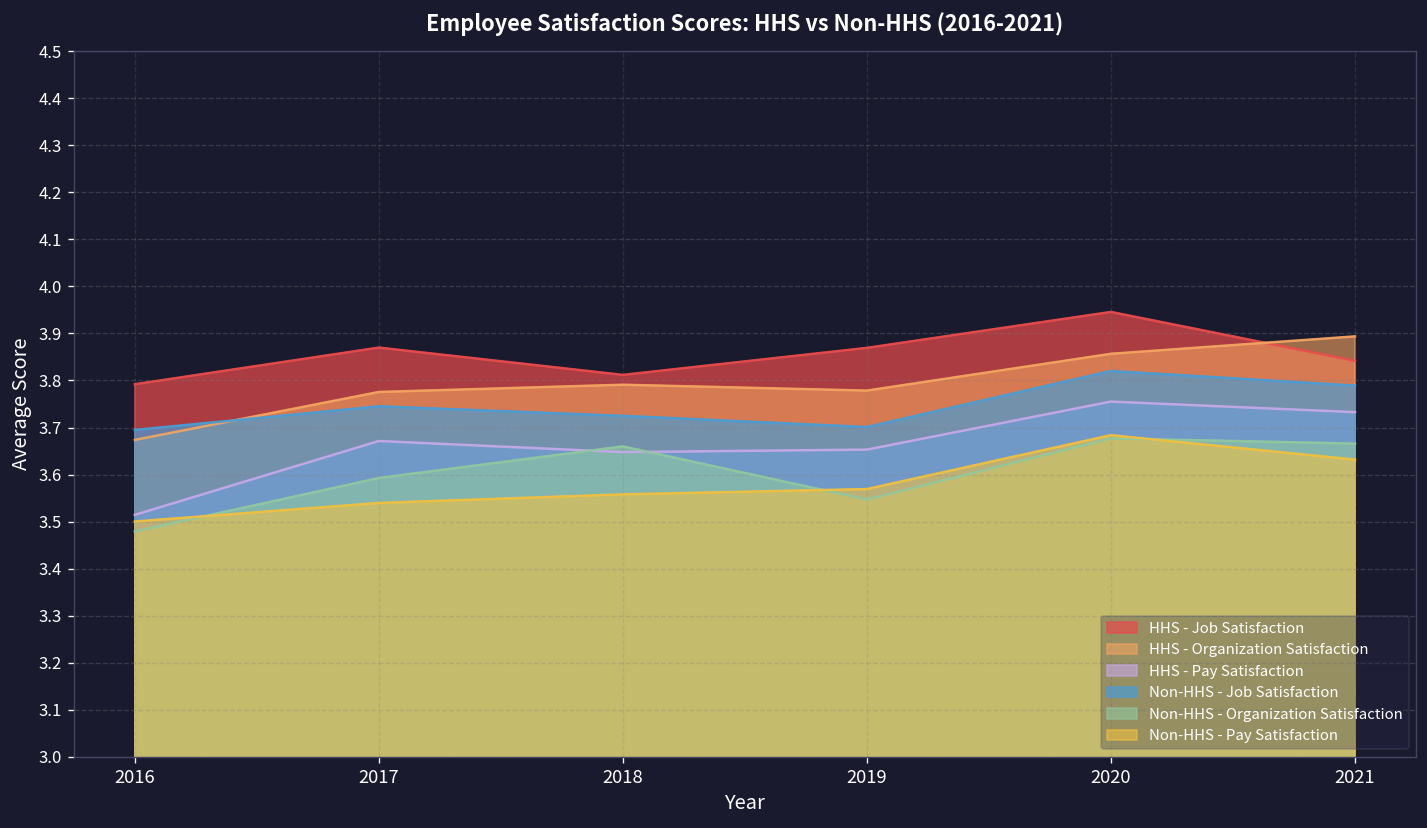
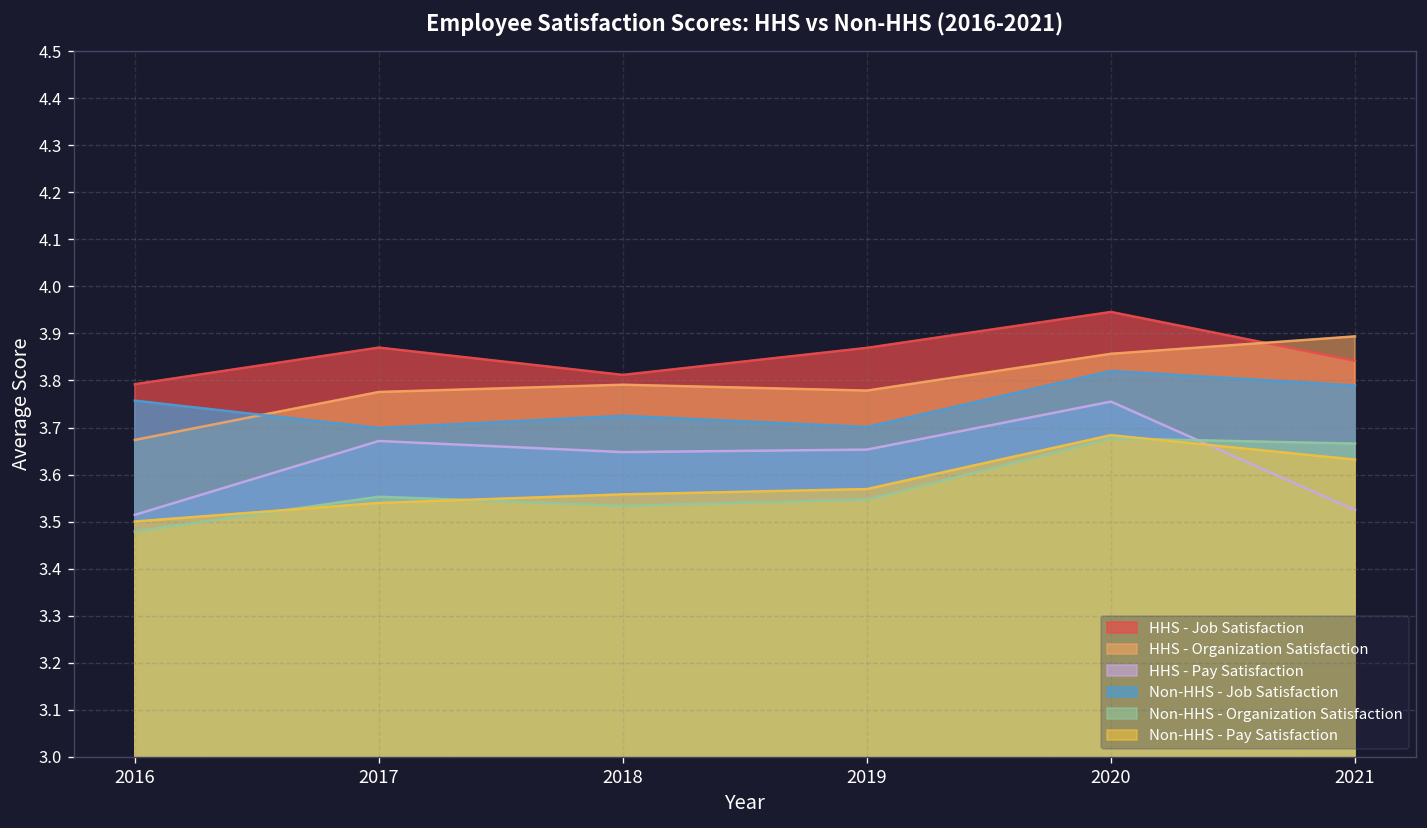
  {
    "HHS - Job Satisfaction": {
      "2016": 3.79,
      "2017": 3.87,
      "2018": 3.81,
      "2019": 3.87,
      "2020": 3.95,
      "2021": 3.84
    },
    "HHS - Pay Satisfaction": {
      "2016": 3.51,
      "2017": 3.67,
      "2018": 3.65,
      "2019": 3.65,
      "2020": 3.76,
-     "2021": 3.73
+     "2021": 3.52
    },
    "Non-HHS - Job Satisfaction": {
-     "2016": 3.69,
-     "2017": 3.75,
+     "2016": 3.76,
+     "2017": 3.70,
      "2018": 3.72,
      "2019": 3.70,
      "2020": 3.82,
      "2021": 3.79
    },
    "Non-HHS - Organization Satisfaction": {
      "2016": 3.48,
-     "2017": 3.59,
-     "2018": 3.66,
+     "2017": 3.55,
+     "2018": 3.53,
      "2019": 3.55,
      "2020": 3.68,
      "2021": 3.67
    }
  }
